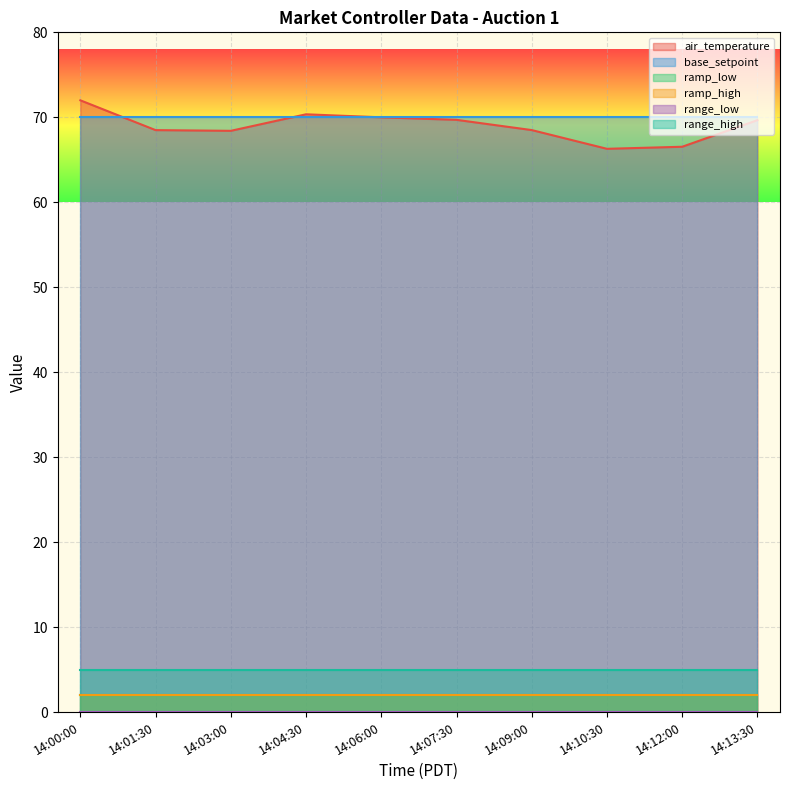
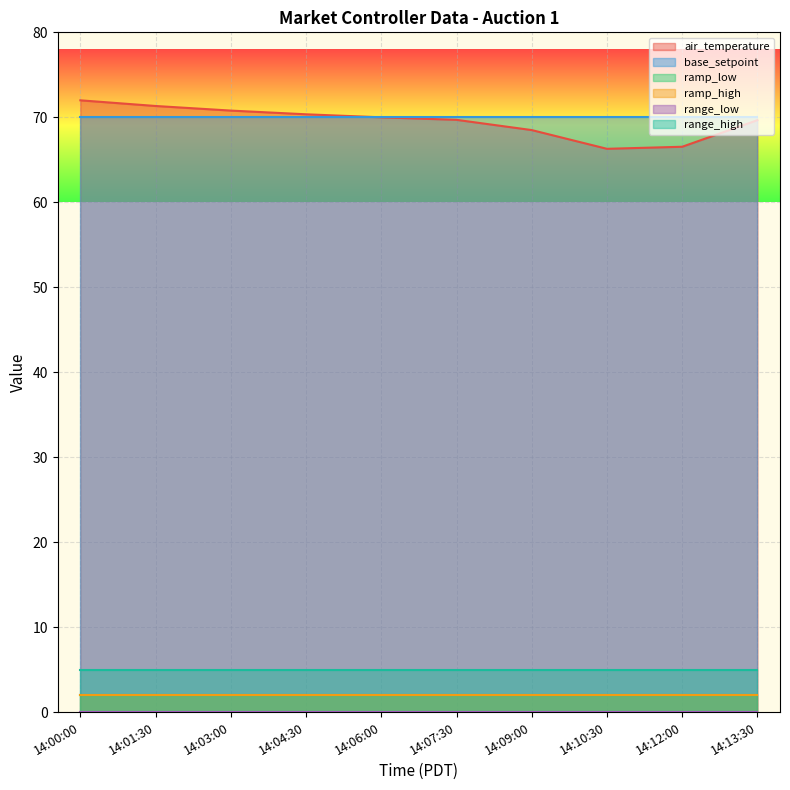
  {
    "air_temperature": {
      "14:00:00": 72,
-     "14:01:30": 68,
-     "14:03:00": 68,
+     "14:01:30": 71,
+     "14:03:00": 71,
      "14:04:30": 70,
      "14:09:00": 68,
      "14:10:30": 66,
      "14:12:00": 67
    },
    "ramp_high": {
      "14:00:00": 2,
      "14:01:30": 2,
      "14:03:00": 2,
      "14:04:30": 2,
      "14:06:00": 2,
      "14:07:30": 2,
      "14:09:00": 2,
      "14:10:30": 2,
      "14:12:00": 2,
      "14:13:30": 2
    },
    "range_low": {
      "14:00:00": 0,
      "14:01:30": 0,
      "14:03:00": 0,
      "14:04:30": 0,
      "14:06:00": 0,
      "14:07:30": 0,
      "14:09:00": 0,
      "14:10:30": 0,
      "14:12:00": 0,
      "14:13:30": 0
    }
  }
